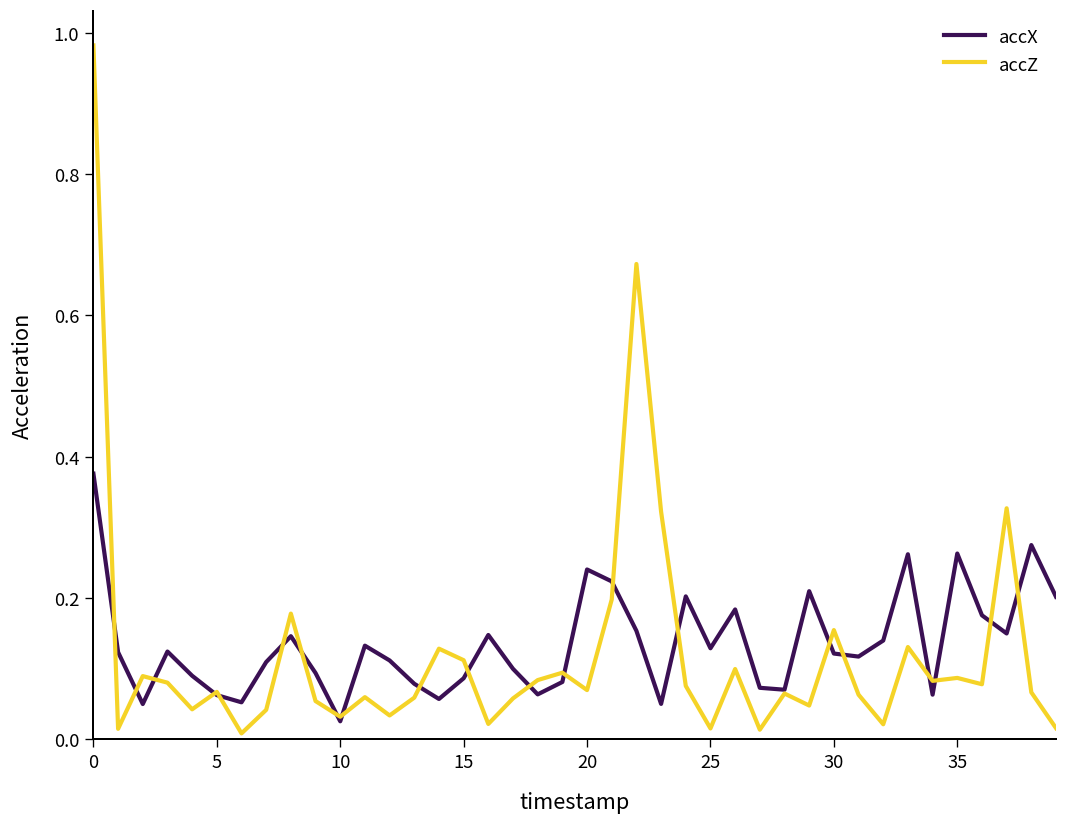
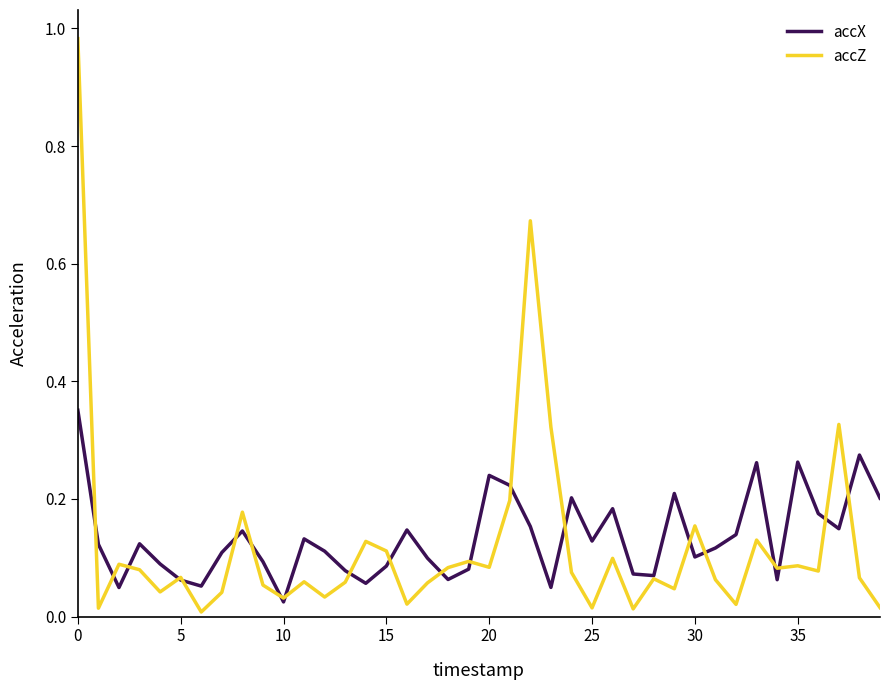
  {
    "accX": {
-     "0": 0.38,
+     "0": 0.35,
      "5": 0.06,
      "10": 0.02,
      "15": 0.09,
      "20": 0.24,
      "25": 0.13,
-     "30": 0.12,
+     "30": 0.10,
      "35": 0.26
    },
    "accZ": {
      "0": 0.98,
      "5": 0.07,
      "10": 0.03,
      "15": 0.11,
-     "20": 0.07,
+     "20": 0.08,
      "25": 0.01,
      "30": 0.15,
      "35": 0.09
    }
  }
